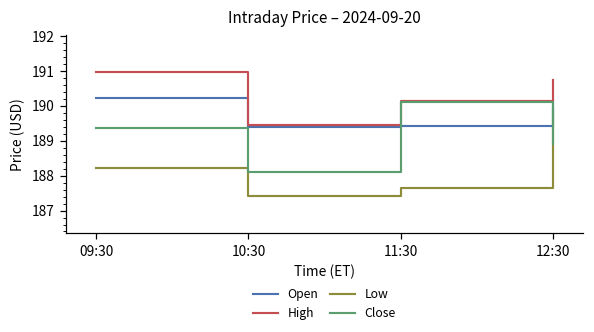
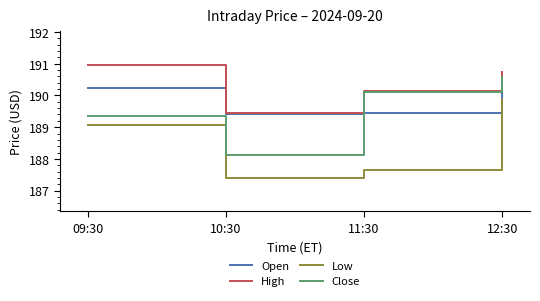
  {
    "Open": {
      "09:30": 190.2,
      "11:30": 189.4,
      "12:30": 190.1
    },
    "High": {
      "09:30": 191.0,
      "12:30": 190.7
    },
    "Low": {
-     "09:30": 188.2,
+     "09:30": 189.1,
      "10:30": 187.4,
      "11:30": 187.6,
      "12:30": 189.9
    },
    "Close": {
      "09:30": 189.4,
      "10:30": 188.1,
-     "12:30": 188.9
+     "12:30": 190.6
    }
  }
